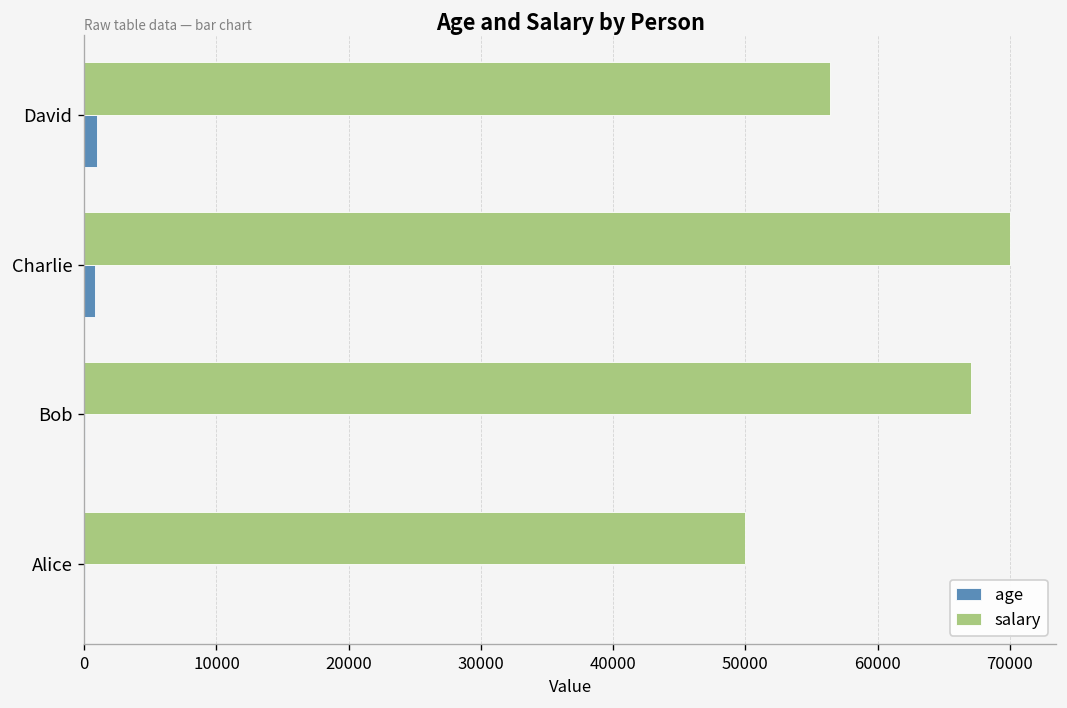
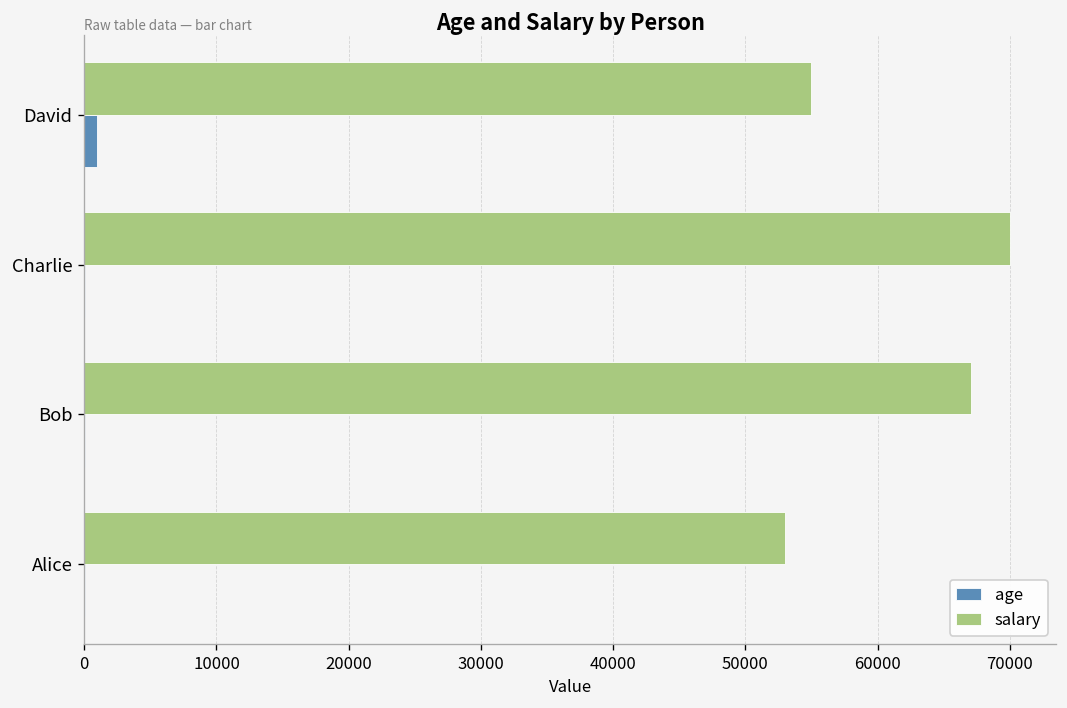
  {
    "age": {
      "David": 900,
-     "Charlie": 800
+     "Charlie": 0
    },
    "salary": {
-     "David": 56400,
+     "David": 55000,
      "Charlie": 70000,
      "Bob": 67000,
-     "Alice": 50000
+     "Alice": 53000
    }
  }
